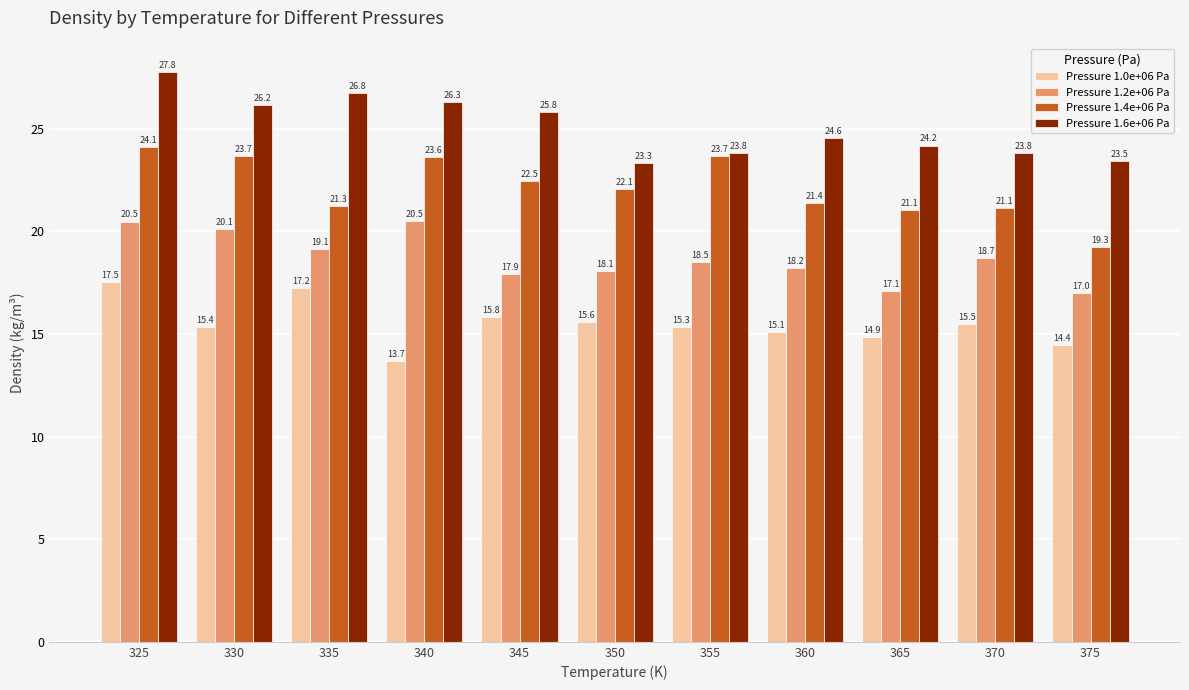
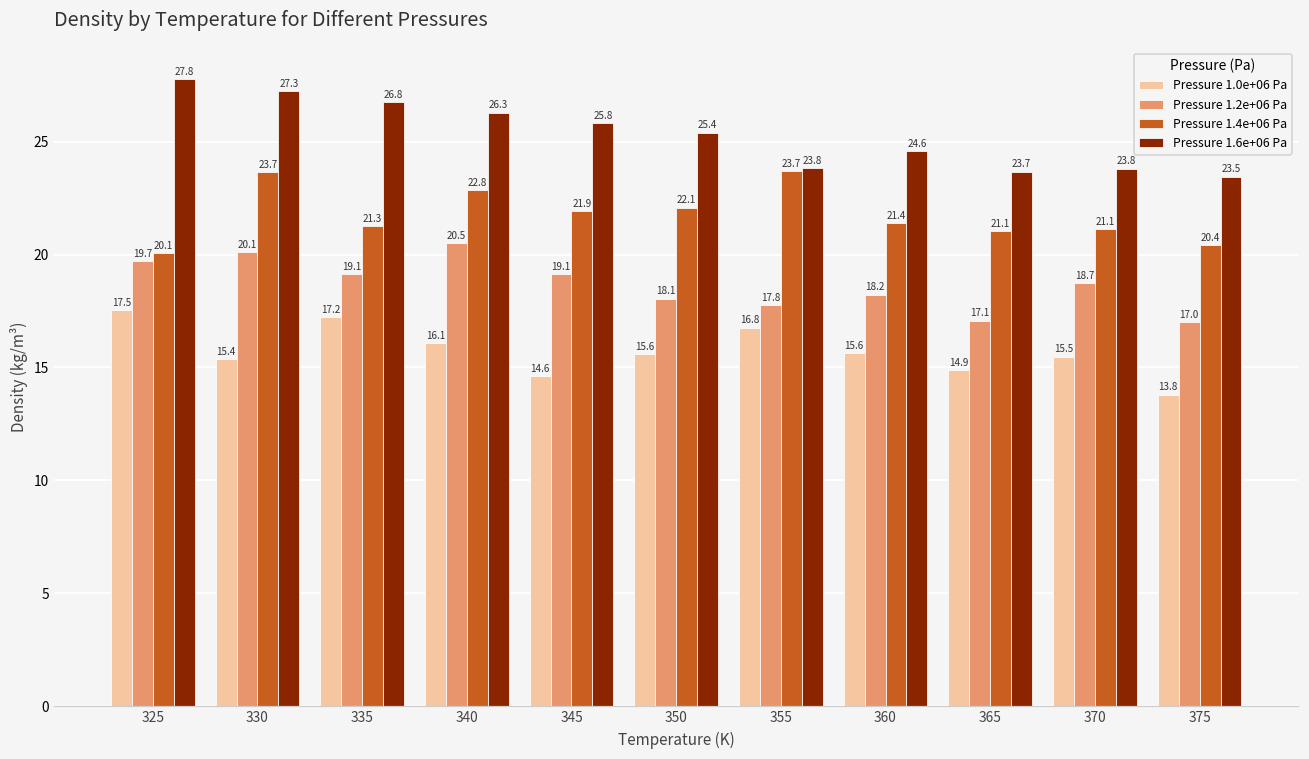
  {
    "Pressure 1.0e+06 Pa": {
      "325": 17.5,
      "330": 15.4,
      "335": 17.2,
-     "340": 13.7,
-     "345": 15.8,
+     "340": 16.1,
+     "345": 14.6,
      "350": 15.6,
-     "355": 15.3,
-     "360": 15.1,
+     "355": 16.8,
+     "360": 15.6,
      "365": 14.9,
      "370": 15.5,
-     "375": 14.4
+     "375": 13.8
    },
    "Pressure 1.2e+06 Pa": {
-     "325": 20.5,
+     "325": 19.7,
      "330": 20.1,
      "335": 19.1,
      "340": 20.5,
-     "345": 17.9,
+     "345": 19.1,
      "350": 18.1,
-     "355": 18.5,
+     "355": 17.8,
      "360": 18.2,
      "365": 17.1,
      "370": 18.7,
      "375": 17.0
    },
    "Pressure 1.4e+06 Pa": {
-     "325": 24.1,
+     "325": 20.1,
      "330": 23.7,
      "335": 21.3,
-     "340": 23.6,
-     "345": 22.5,
+     "340": 22.8,
+     "345": 21.9,
      "350": 22.1,
      "355": 23.7,
      "360": 21.4,
      "365": 21.1,
      "370": 21.1,
-     "375": 19.3
+     "375": 20.4
    },
    "Pressure 1.6e+06 Pa": {
      "325": 27.8,
-     "330": 26.2,
+     "330": 27.3,
      "335": 26.8,
      "340": 26.3,
      "345": 25.8,
-     "350": 23.3,
+     "350": 25.4,
      "355": 23.8,
      "360": 24.6,
-     "365": 24.2,
+     "365": 23.7,
      "370": 23.8,
      "375": 23.5
    }
  }
